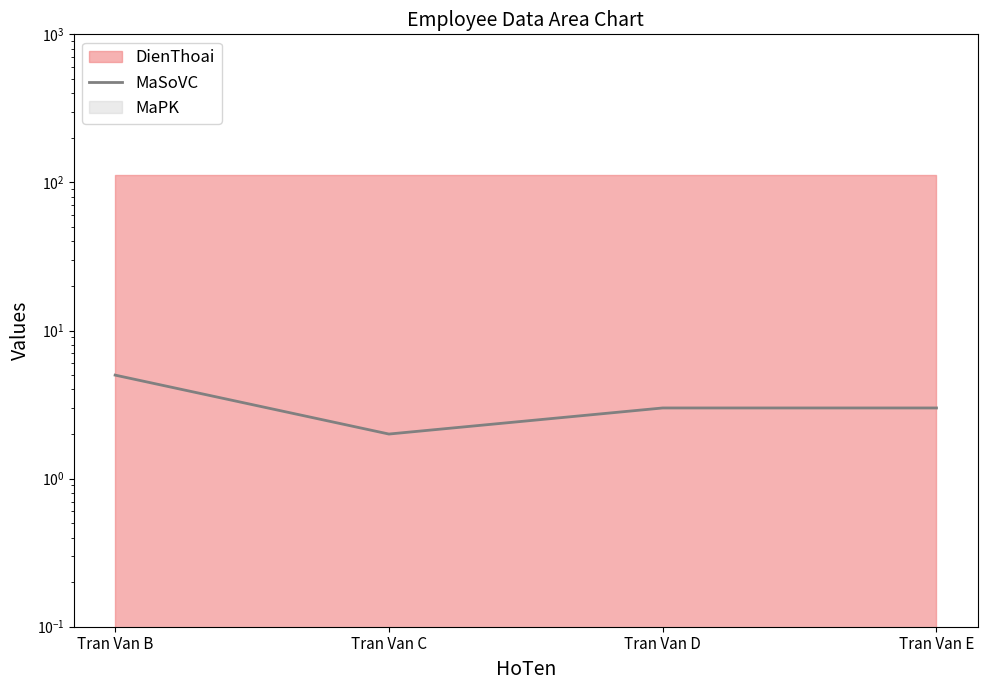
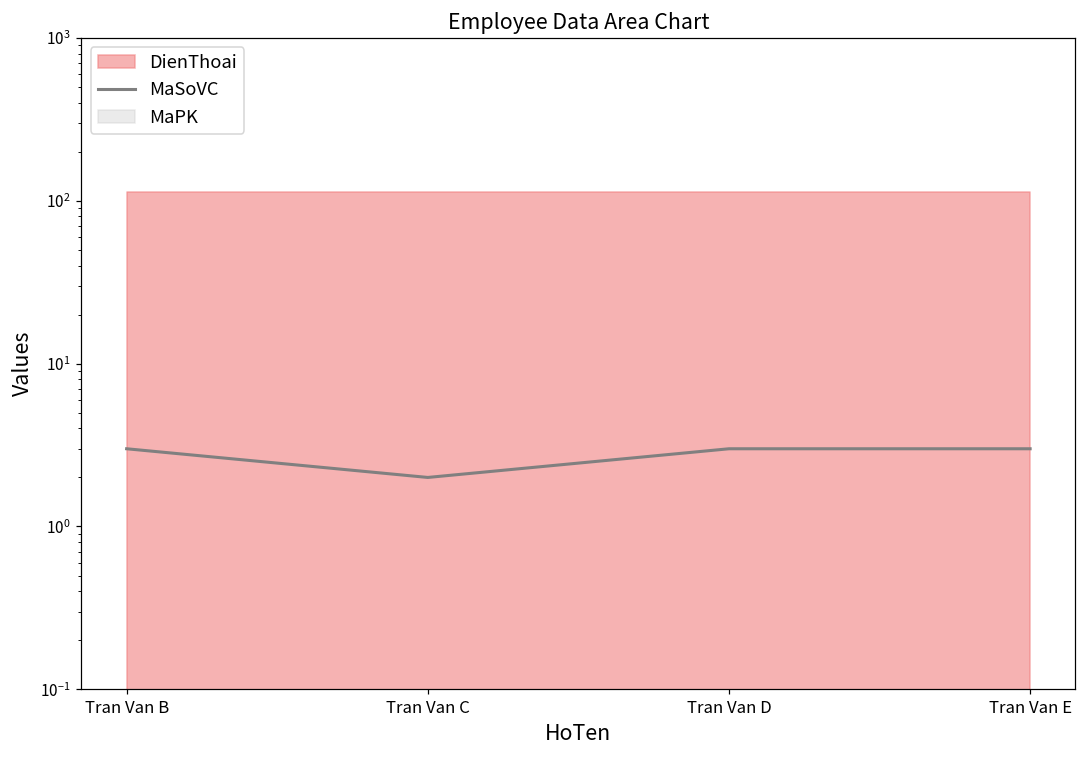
  {
    "MaSoVC": {
-     "Tran Van B": 5,
+     "Tran Van B": 3,
      "Tran Van C": 2,
      "Tran Van D": 3,
      "Tran Van E": 3
    },
    "DienThoai": {
      "Tran Van B": 110,
      "Tran Van C": 110,
      "Tran Van D": 110,
      "Tran Van E": 110
    }
  }
